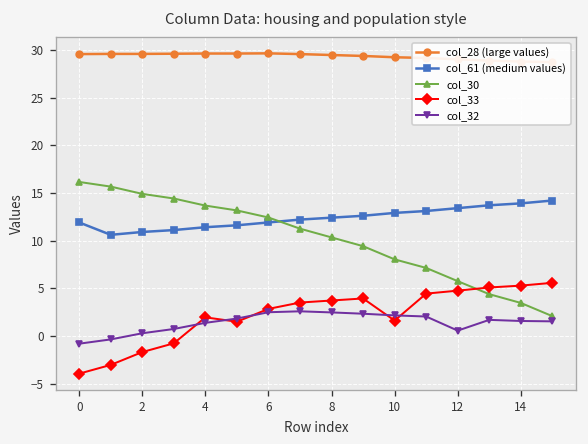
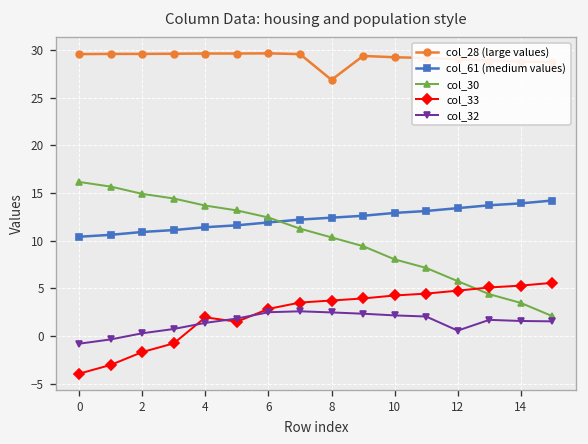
  {
    "col_28 (large values)": {
      "0": 30,
      "2": 30,
      "4": 30,
      "6": 30,
-     "8": 29,
+     "8": 27,
      "10": 29
    },
    "col_61 (medium values)": {
-     "0": 12,
+     "0": 10,
      "2": 11,
      "4": 11,
      "6": 12,
      "8": 12,
      "10": 13,
      "12": 13,
      "14": 14
    },
    "col_30": {
      "0": 16,
      "2": 15,
      "4": 14,
      "6": 12,
      "8": 10,
      "10": 8,
      "12": 6,
      "14": 3
    },
    "col_33": {
      "0": -4,
      "2": -2,
      "4": 2,
      "6": 3,
      "8": 4,
-     "10": 2,
+     "10": 4,
      "12": 5,
      "14": 5
    },
    "col_32": {
      "0": -1,
      "2": 0,
      "4": 1,
      "6": 2,
      "8": 2,
      "10": 2,
      "12": 1,
      "14": 2
    }
  }
